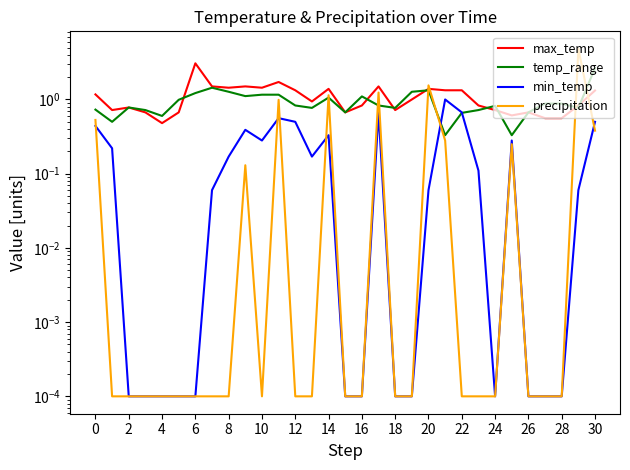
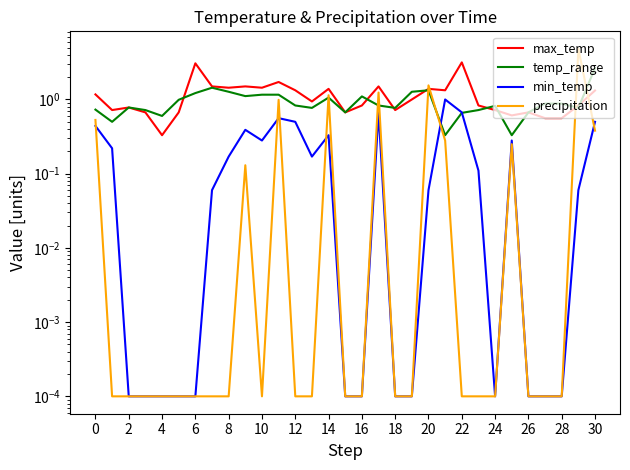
  {
    "max_temp": {
      "0": 1.2,
-     "4": 0.5,
+     "4": 0.3,
      "6": 3.1,
      "8": 1.4,
      "10": 1.4,
      "12": 1.3,
      "14": 1.4,
      "16": 0.8,
-     "22": 1.3
+     "22": 3.2
    },
    "temp_range": {
      "0": 0.7,
      "4": 0.6,
      "6": 1.2,
      "8": 1.3,
      "10": 1.2,
      "12": 0.8,
      "16": 1.1
    },
    "min_temp": {
      "0": 0.4,
      "8": 0.17,
      "10": 0.3,
      "12": 0.5,
      "14": 0.3,
      "20": 0.06,
      "30": 0.5
    },
    "precipitation": {
      "0": 0.5,
      "8": 0.00010,
      "10": 0.00010,
      "12": 0.00010,
      "20": 1.6,
      "22": 0.00010,
      "30": 0.4
    }
  }
